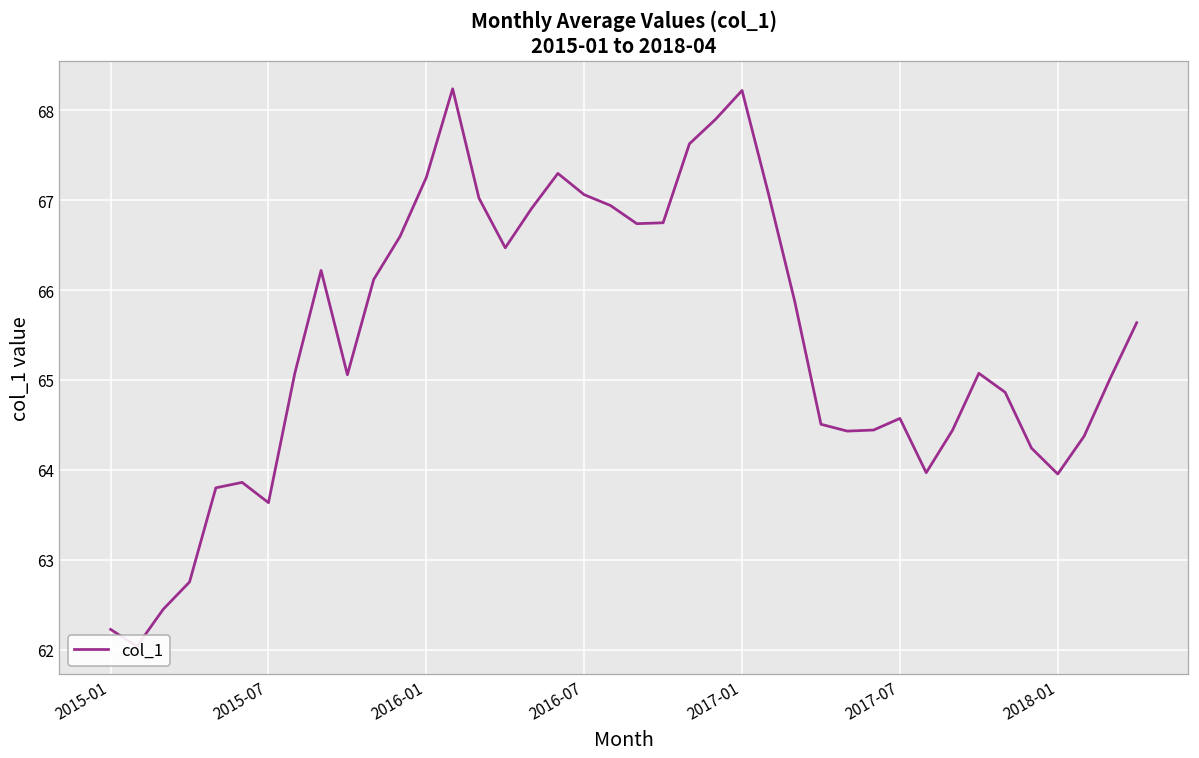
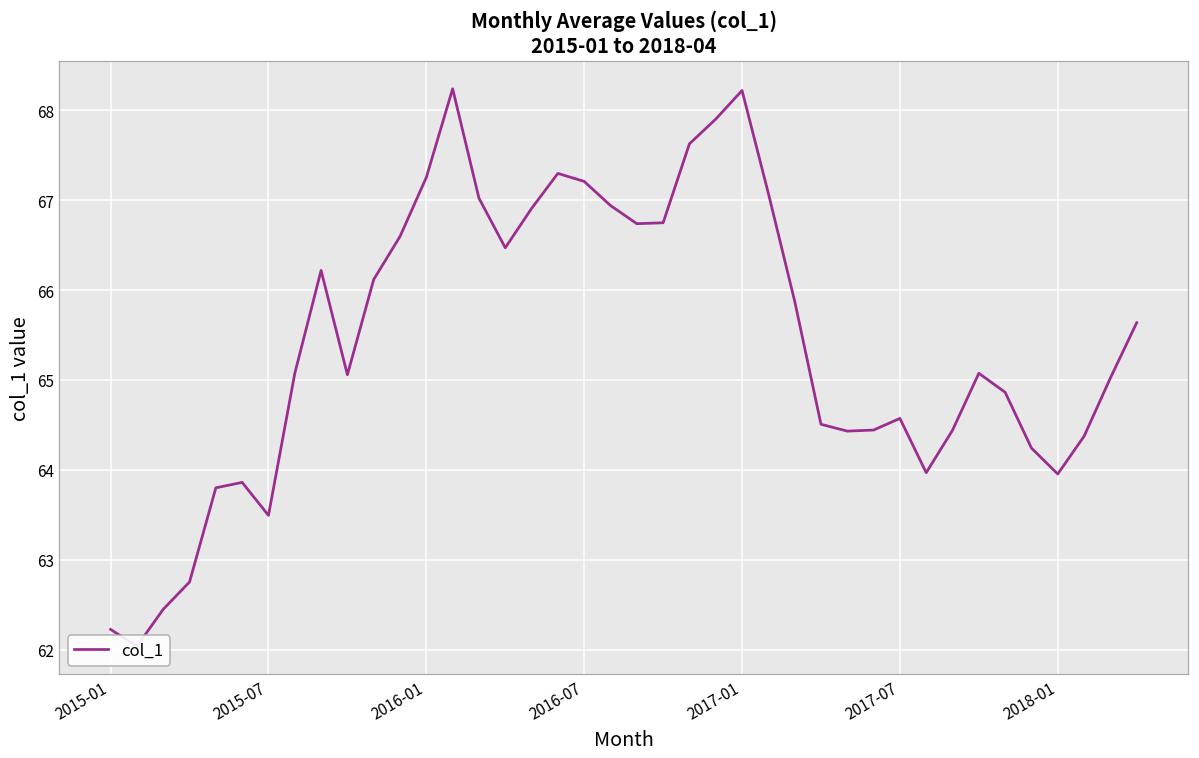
  {
    "2015-01": 62.2,
-   "2015-07": 63.6,
+   "2015-07": 63.5,
    "2016-01": 67.3,
-   "2016-07": 67.1,
+   "2016-07": 67.2,
    "2017-01": 68.2,
    "2017-07": 64.6,
    "2018-01": 64.0
  }
